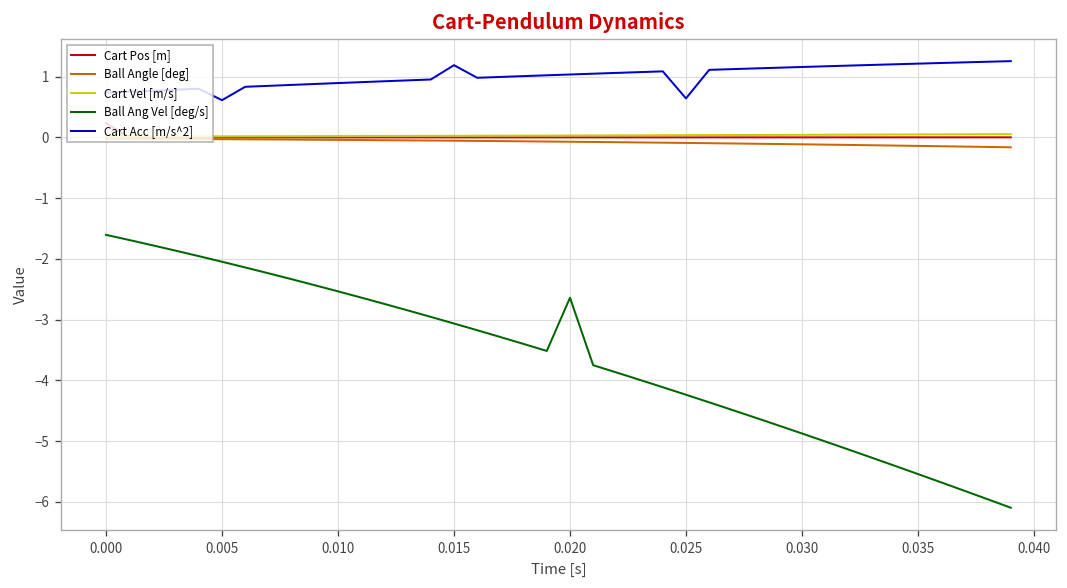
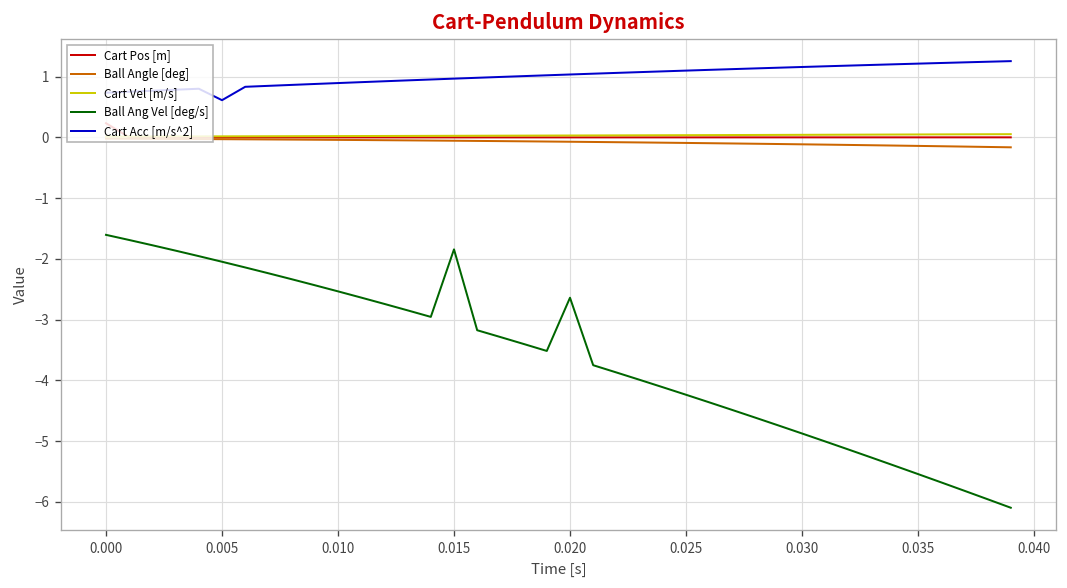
  {
    "Ball Angle [deg]": {
      "0.015": -0.1,
      "0.020": -0.1,
      "0.025": -0.1,
      "0.030": -0.1,
      "0.035": -0.1
    },
    "Ball Ang Vel [deg/s]": {
      "0.000": -1.6,
      "0.005": -2.0,
      "0.010": -2.5,
-     "0.015": -3.1,
+     "0.015": -1.8,
      "0.020": -2.6,
      "0.025": -4.2,
      "0.030": -4.9,
      "0.035": -5.5
    },
    "Cart Acc [m/s^2]": {
      "0.005": 0.6,
      "0.010": 0.9,
-     "0.015": 1.2,
+     "0.015": 1.0,
      "0.020": 1.0,
-     "0.025": 0.6,
+     "0.025": 1.1,
      "0.030": 1.2,
      "0.035": 1.2
    }
  }
